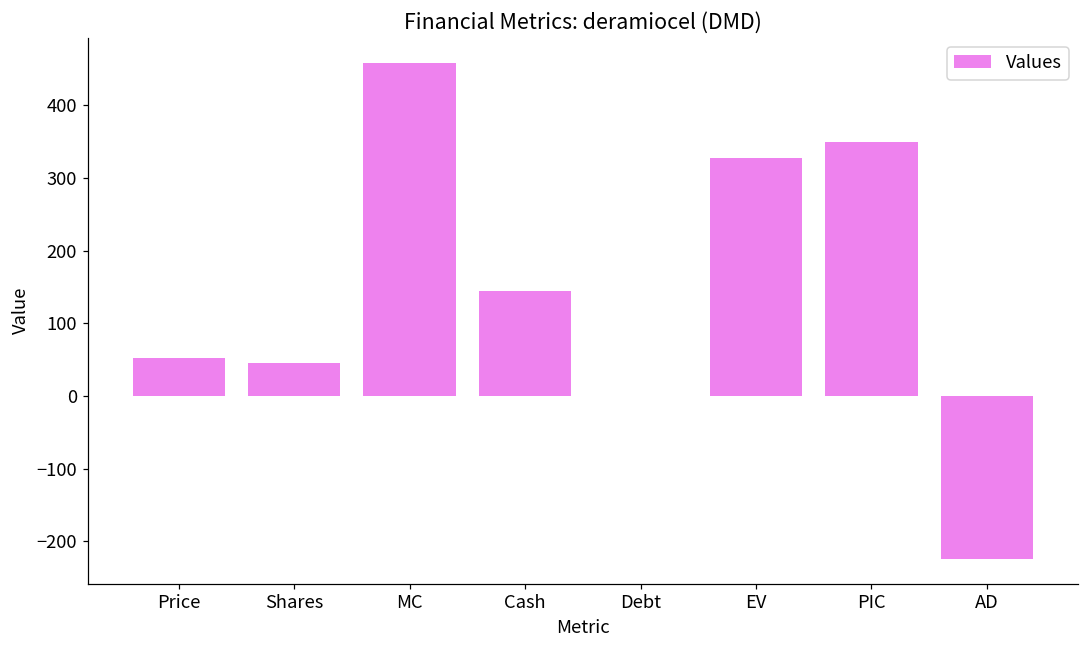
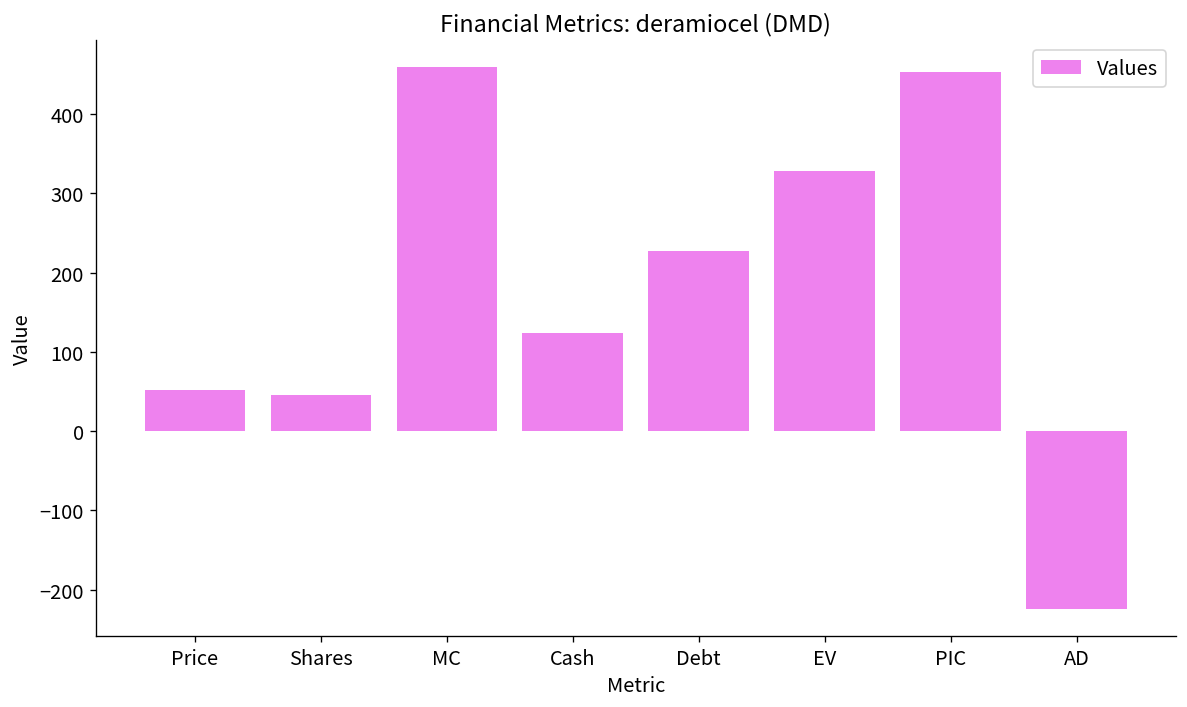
  {
    "Price": 50,
    "Shares": 50,
    "MC": 460,
-   "Cash": 140,
-   "Debt": 0,
+   "Cash": 120,
+   "Debt": 230,
    "EV": 330,
-   "PIC": 350,
+   "PIC": 450,
    "AD": -220
  }
